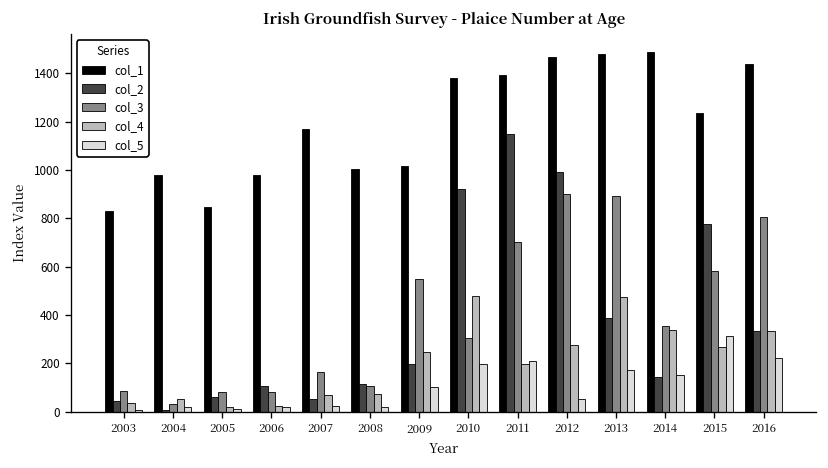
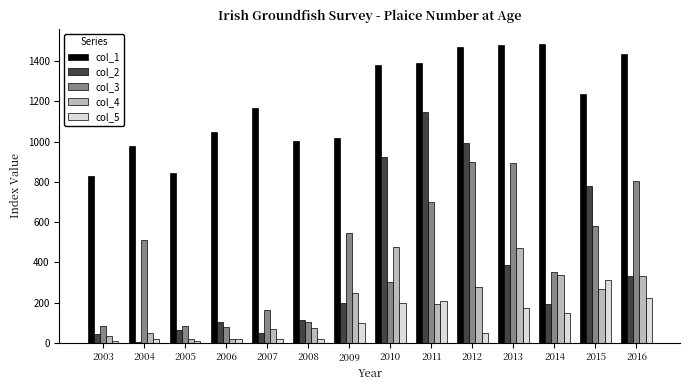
  {
    "col_1": {
      "2003": 830,
      "2004": 980,
      "2005": 850,
-     "2006": 980,
+     "2006": 1050,
      "2007": 1170,
      "2008": 1010,
      "2009": 1020,
      "2010": 1380,
      "2011": 1390,
      "2012": 1470,
      "2013": 1480,
      "2014": 1490,
      "2015": 1240,
      "2016": 1440
    },
    "col_2": {
      "2003": 40,
      "2005": 60,
      "2006": 100,
      "2007": 50,
      "2008": 110,
      "2009": 200,
      "2010": 920,
      "2011": 1150,
      "2012": 990,
      "2013": 390,
-     "2014": 140,
+     "2014": 200,
      "2015": 780,
      "2016": 330
    },
    "col_3": {
      "2003": 80,
-     "2004": 30,
+     "2004": 510,
      "2005": 80,
      "2006": 80,
      "2007": 170,
      "2008": 110,
      "2009": 550,
      "2010": 300,
      "2011": 700,
      "2012": 900,
      "2013": 890,
      "2014": 350,
      "2015": 580,
      "2016": 810
    }
  }
